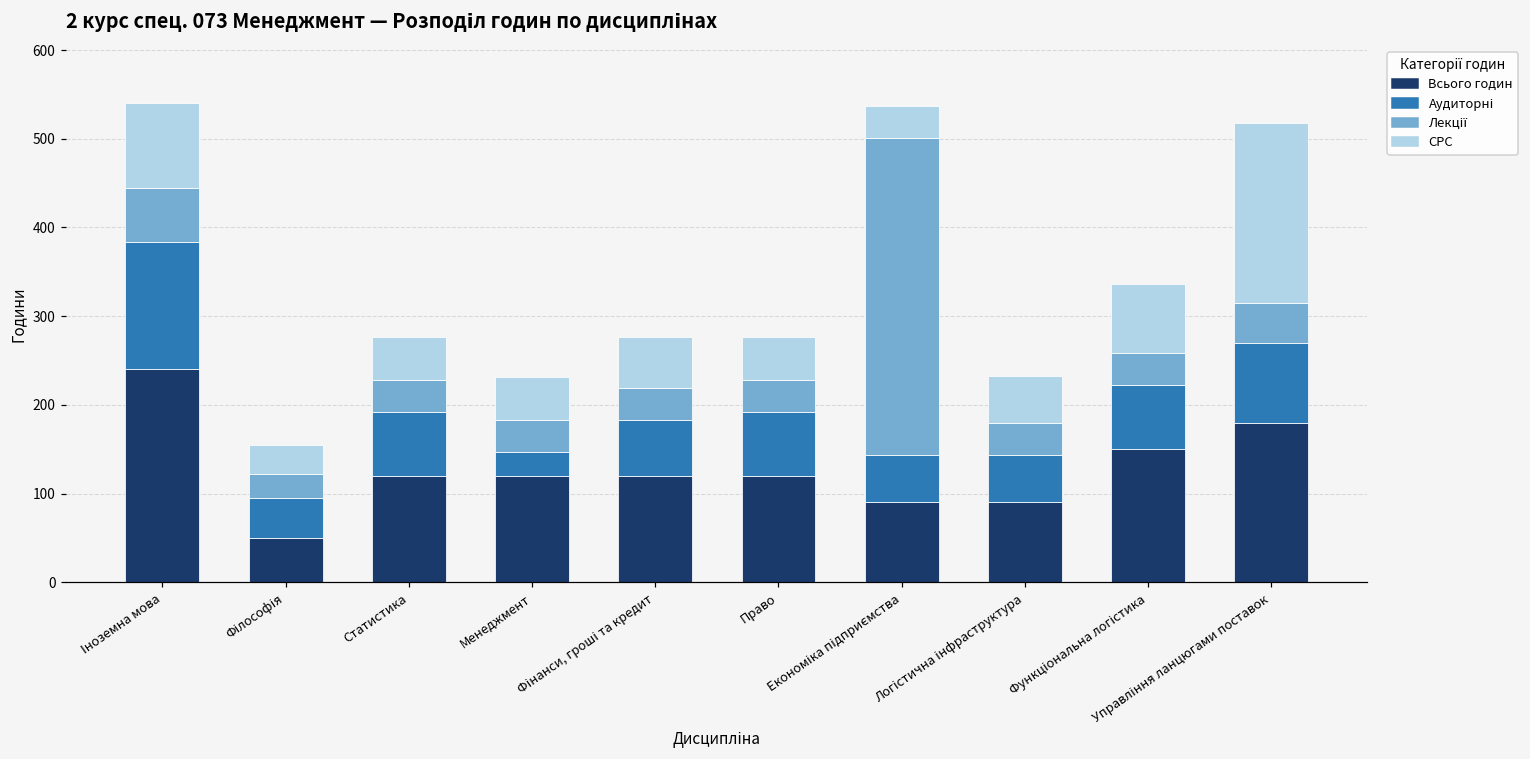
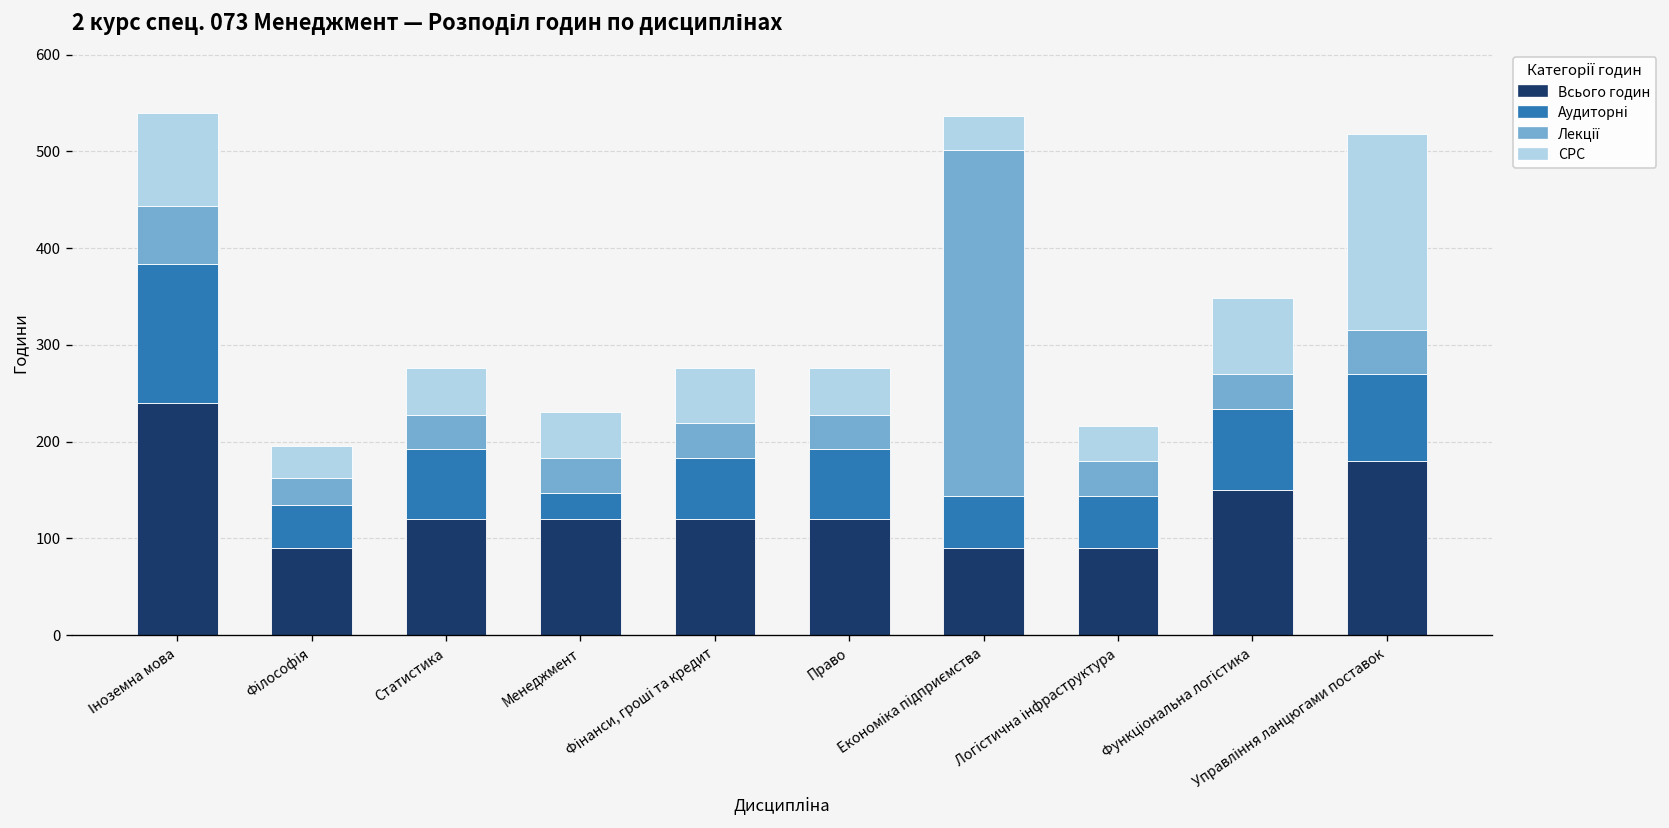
  {
    "Всього годин": {
      "Іноземна мова": 240,
-     "Філософія": 50,
+     "Філософія": 90,
      "Статистика": 120,
      "Менеджмент": 120,
      "Фінанси, гроші та кредит": 120,
      "Право": 120,
      "Економіка підприємства": 90,
      "Логістична інфраструктура": 90,
      "Функціональна логістика": 150,
      "Управління ланцюгами поставок": 180
    },
    "Аудиторні": {
      "Іноземна мова": 140,
      "Філософія": 50,
      "Статистика": 70,
      "Менеджмент": 30,
      "Фінанси, гроші та кредит": 60,
      "Право": 70,
      "Економіка підприємства": 50,
      "Логістична інфраструктура": 50,
-     "Функціональна логістика": 70,
+     "Функціональна логістика": 80,
      "Управління ланцюгами поставок": 90
    },
    "Лекції": {
      "Іноземна мова": 60,
      "Філософія": 30,
      "Статистика": 40,
      "Менеджмент": 40,
      "Фінанси, гроші та кредит": 40,
      "Право": 40,
      "Економіка підприємства": 360,
      "Логістична інфраструктура": 40,
      "Функціональна логістика": 40,
      "Управління ланцюгами поставок": 50
    },
    "СРС": {
      "Іноземна мова": 100,
      "Філософія": 30,
      "Статистика": 50,
      "Менеджмент": 50,
      "Фінанси, гроші та кредит": 60,
      "Право": 50,
      "Економіка підприємства": 40,
-     "Логістична інфраструктура": 50,
+     "Логістична інфраструктура": 40,
      "Функціональна логістика": 80,
      "Управління ланцюгами поставок": 200
    }
  }
